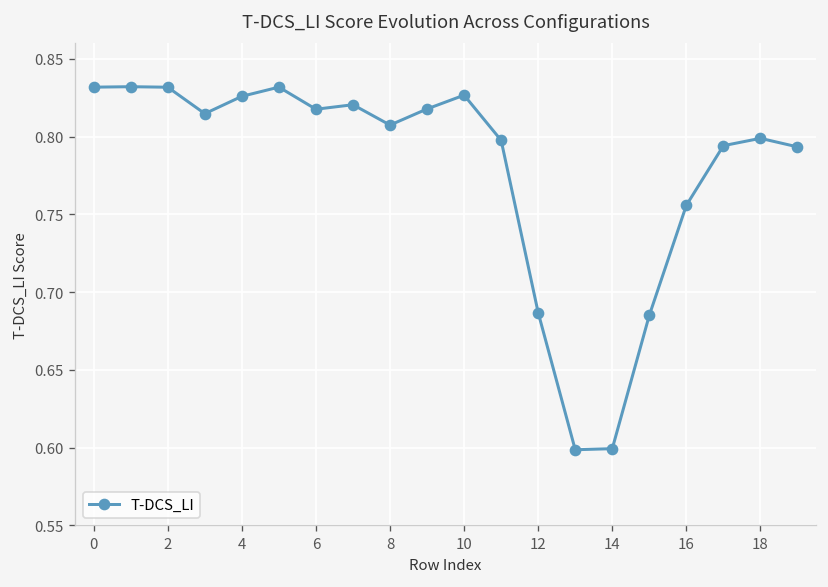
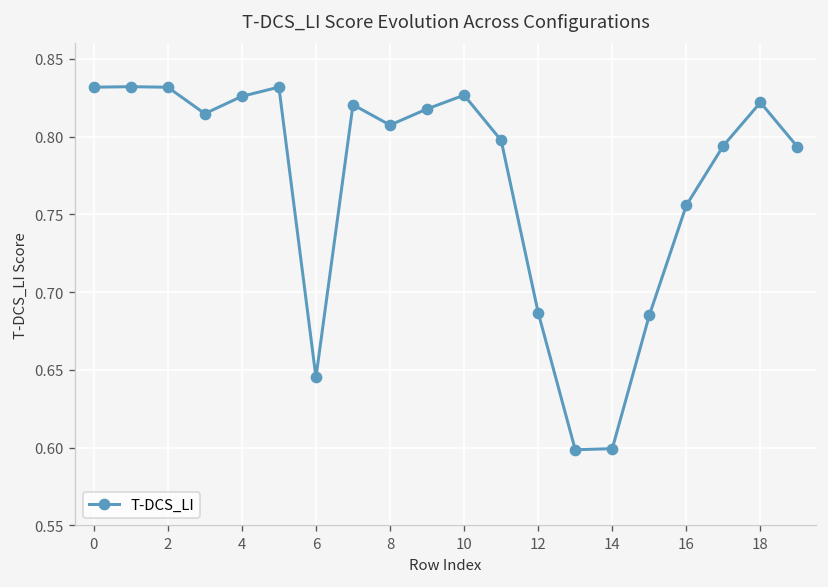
  {
    "0": 0.832,
    "2": 0.832,
    "4": 0.826,
-   "6": 0.818,
+   "6": 0.645,
    "8": 0.807,
    "10": 0.827,
    "12": 0.687,
    "14": 0.599,
    "16": 0.756,
-   "18": 0.799
+   "18": 0.822
  }
